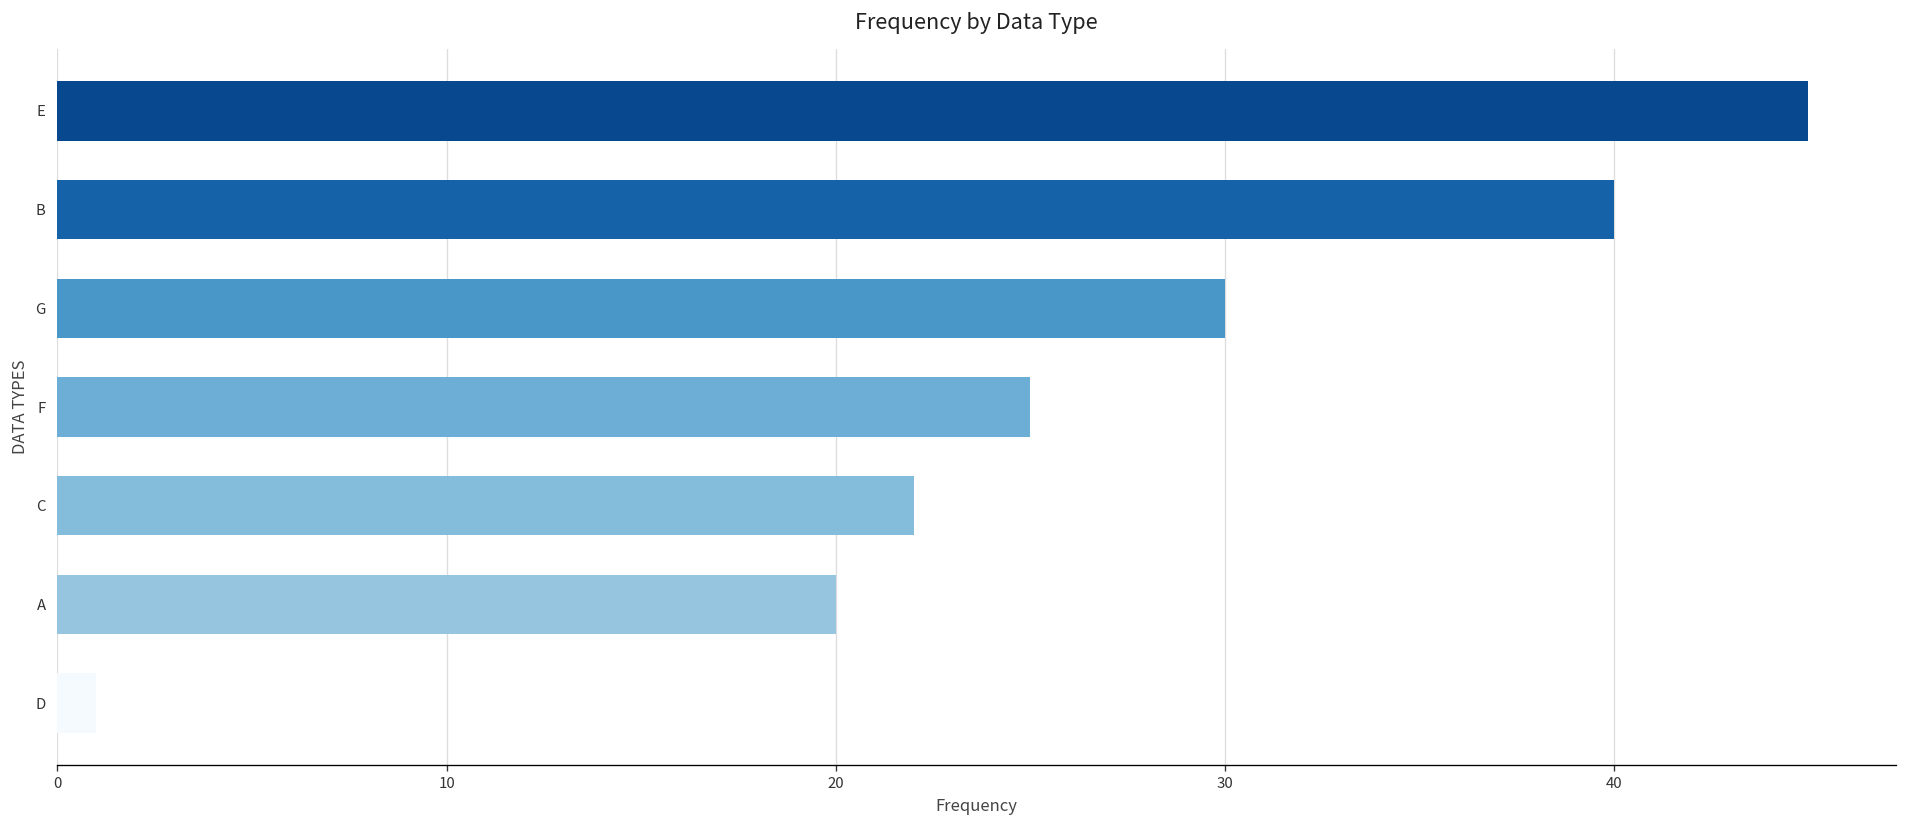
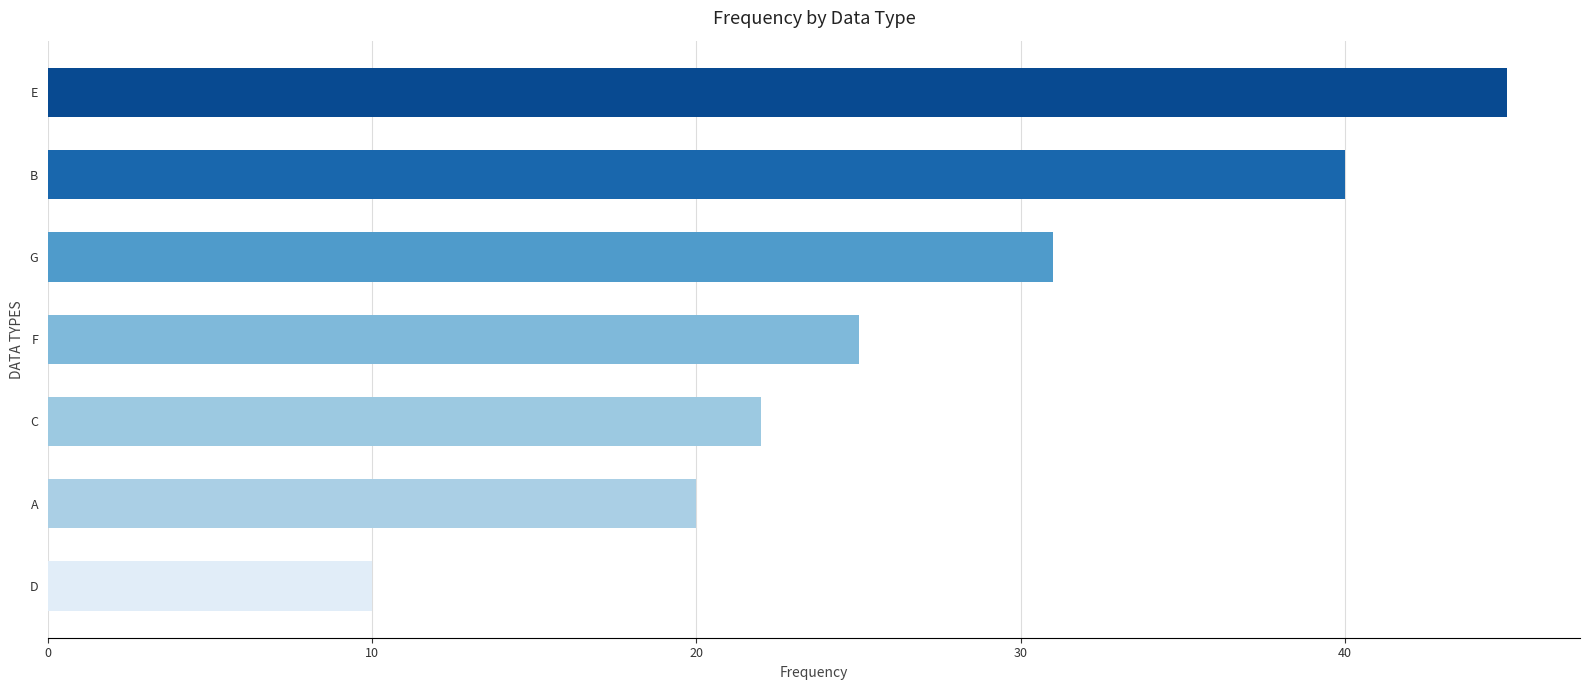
  {
    "E": 45,
    "B": 40,
-   "G": 30,
+   "G": 31,
    "F": 25,
    "C": 22,
    "A": 20,
-   "D": 1
+   "D": 10
  }
